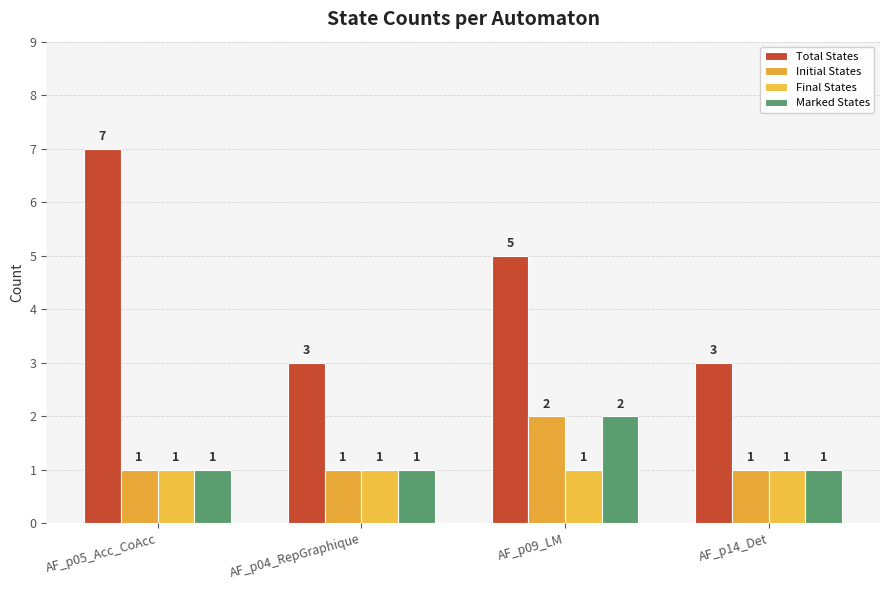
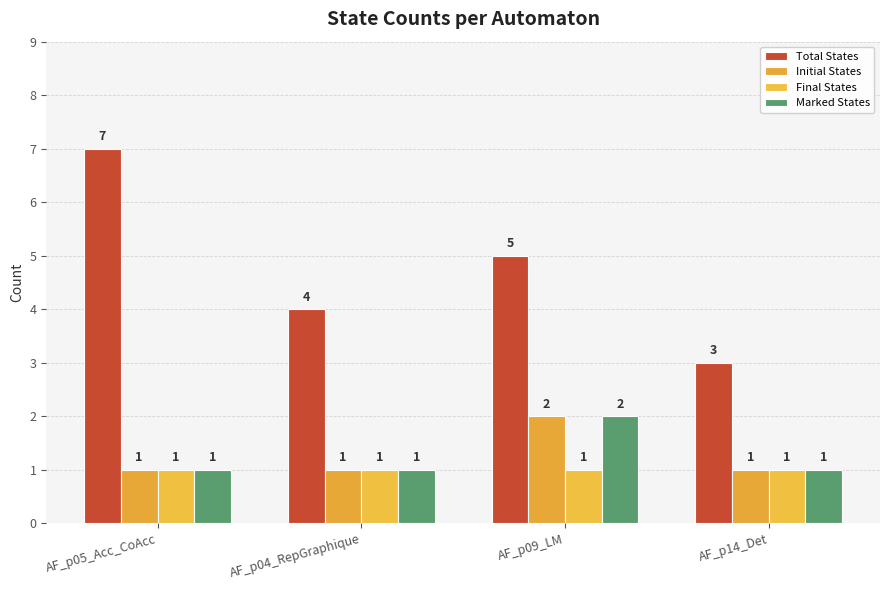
  {
    "Total States": {
      "AF_p05_Acc_CoAcc": 7,
-     "AF_p04_RepGraphique": 3,
+     "AF_p04_RepGraphique": 4,
      "AF_p09_LM": 5,
      "AF_p14_Det": 3
    },
    "Marked States": {
      "AF_p05_Acc_CoAcc": 1,
      "AF_p04_RepGraphique": 1,
      "AF_p09_LM": 2,
      "AF_p14_Det": 1
    }
  }
